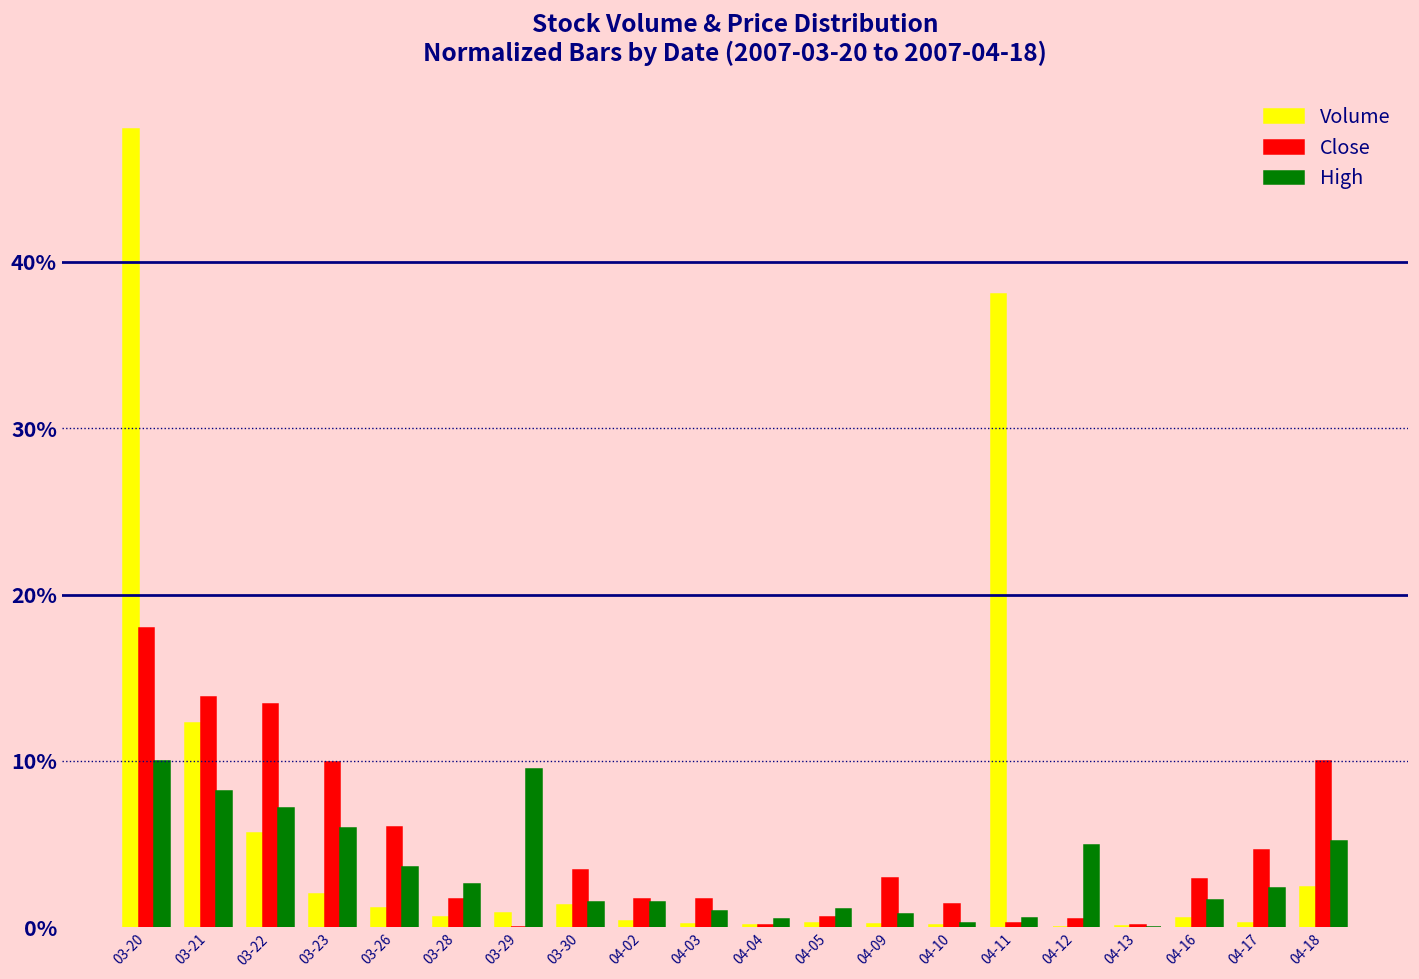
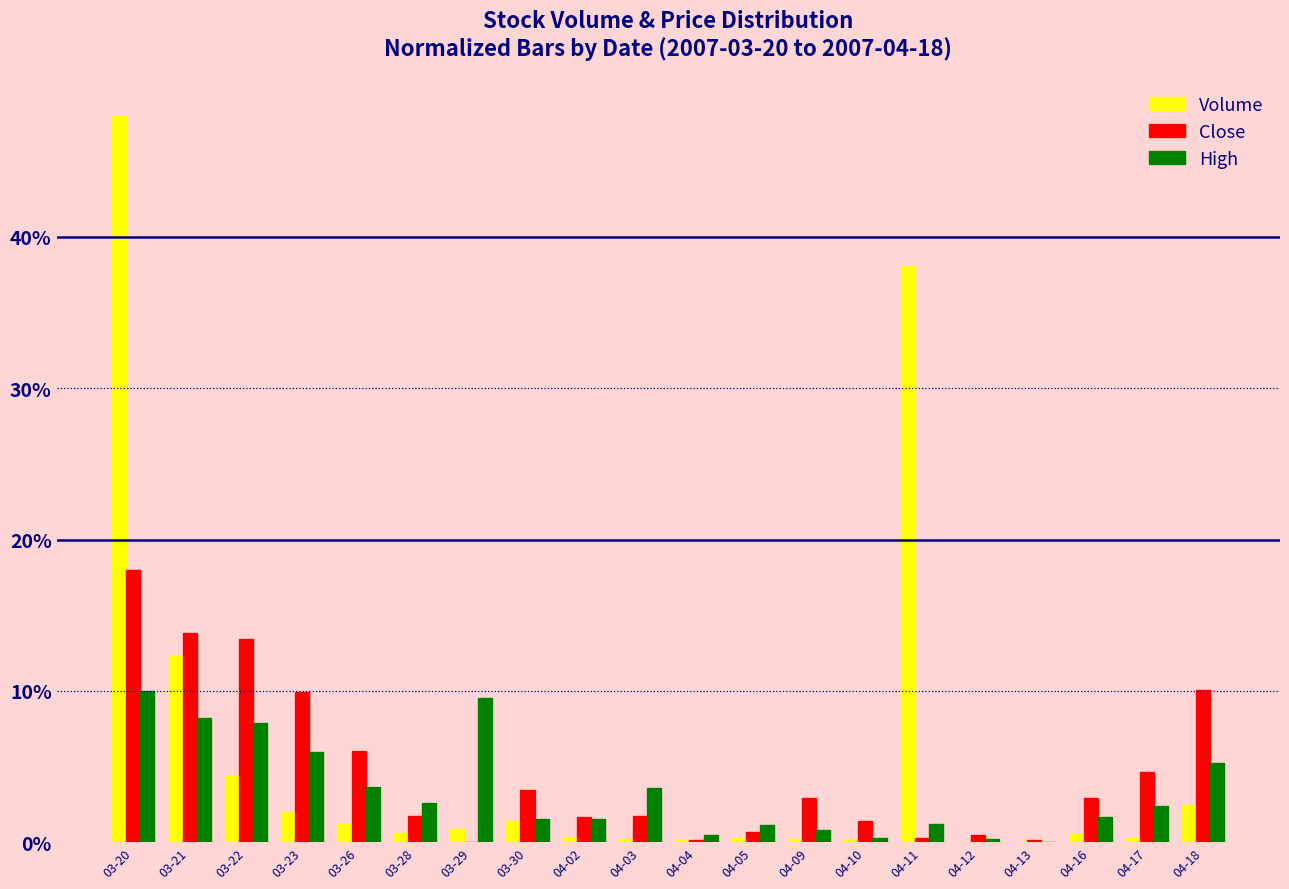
  {
    "Volume": {
      "03-20": "48.0%",
      "03-21": "12.3%",
-     "03-22": "5.7%",
+     "03-22": "4.4%",
      "03-23": "2.0%",
      "03-26": "1.2%",
      "03-28": "0.6%",
      "03-29": "0.9%",
      "03-30": "1.4%",
      "04-02": "0.4%",
      "04-03": "0.2%",
      "04-05": "0.3%",
      "04-09": "0.2%",
      "04-11": "38.1%",
      "04-16": "0.5%",
      "04-17": "0.3%",
      "04-18": "2.4%"
    },
    "Close": {
      "03-20": "18.0%",
      "03-21": "13.8%",
      "03-22": "13.4%",
      "03-23": "9.9%",
      "03-26": "6.0%",
      "03-28": "1.7%",
      "03-29": "0.0%",
      "03-30": "3.4%",
      "04-02": "1.7%",
      "04-03": "1.7%",
      "04-05": "0.6%",
      "04-09": "2.9%",
      "04-10": "1.4%",
      "04-11": "0.3%",
      "04-12": "0.5%",
      "04-16": "2.9%",
      "04-17": "4.6%",
      "04-18": "10.0%"
    },
    "High": {
      "03-20": "10.0%",
      "03-21": "8.2%",
-     "03-22": "7.2%",
+     "03-22": "7.9%",
      "03-23": "6.0%",
      "03-26": "3.6%",
      "03-28": "2.6%",
      "03-29": "9.5%",
      "03-30": "1.5%",
      "04-02": "1.5%",
-     "04-03": "1.0%",
+     "04-03": "3.6%",
      "04-04": "0.5%",
      "04-05": "1.1%",
      "04-09": "0.8%",
      "04-10": "0.3%",
-     "04-11": "0.6%",
-     "04-12": "4.9%",
+     "04-11": "1.2%",
+     "04-12": "0.2%",
      "04-13": "0.0%",
      "04-16": "1.6%",
      "04-17": "2.4%",
      "04-18": "5.2%"
    }
  }
